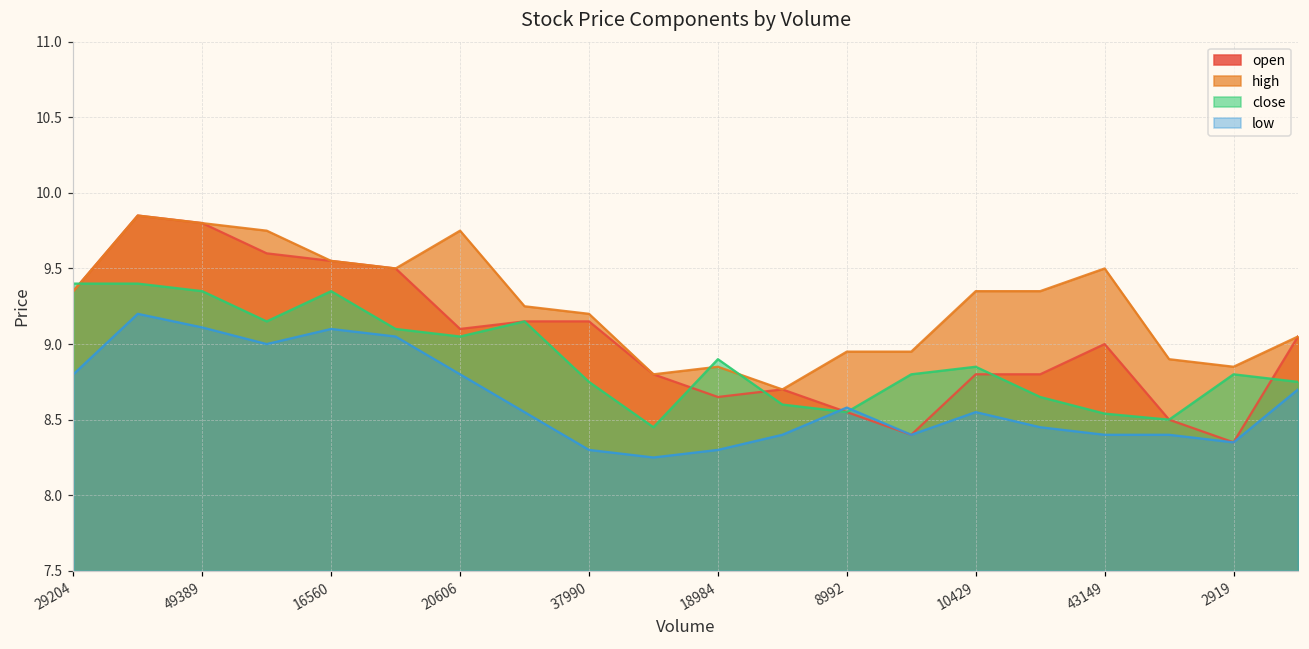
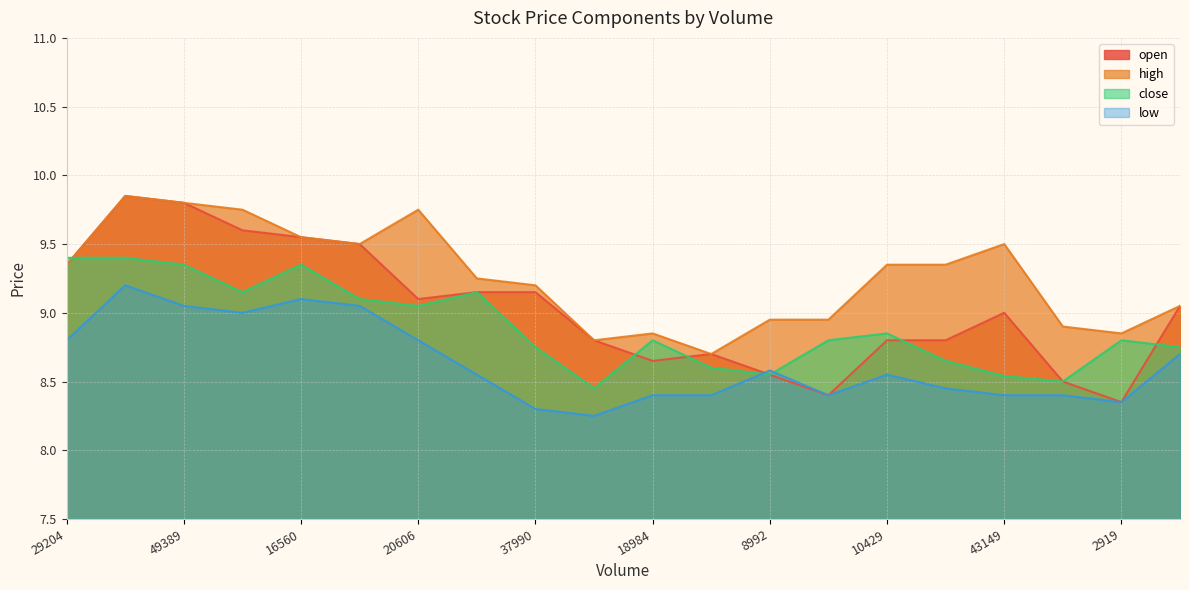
  {
    "close": {
      "29204": 9.4,
      "49389": 9.35,
      "16560": 9.35,
      "20606": 9.05,
      "37990": 8.75,
-     "18984": 8.9,
+     "18984": 8.8,
      "10429": 8.85,
      "43149": 8.54,
      "2919": 8.8
    },
    "low": {
      "29204": 8.80,
-     "49389": 9.11,
+     "49389": 9.05,
      "16560": 9.10,
      "20606": 8.80,
      "37990": 8.30,
-     "18984": 8.3,
+     "18984": 8.4,
      "8992": 8.58,
      "10429": 8.55,
      "43149": 8.40
    }
  }
